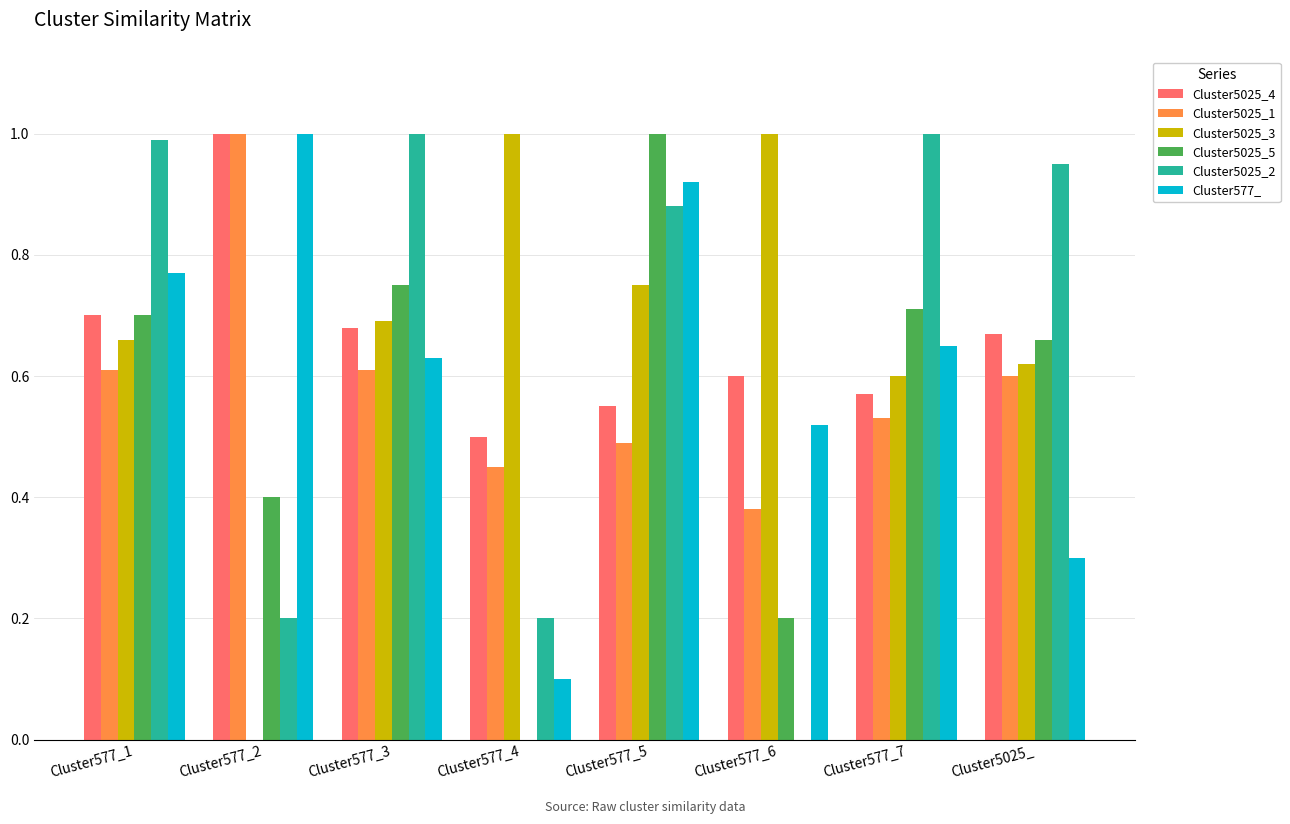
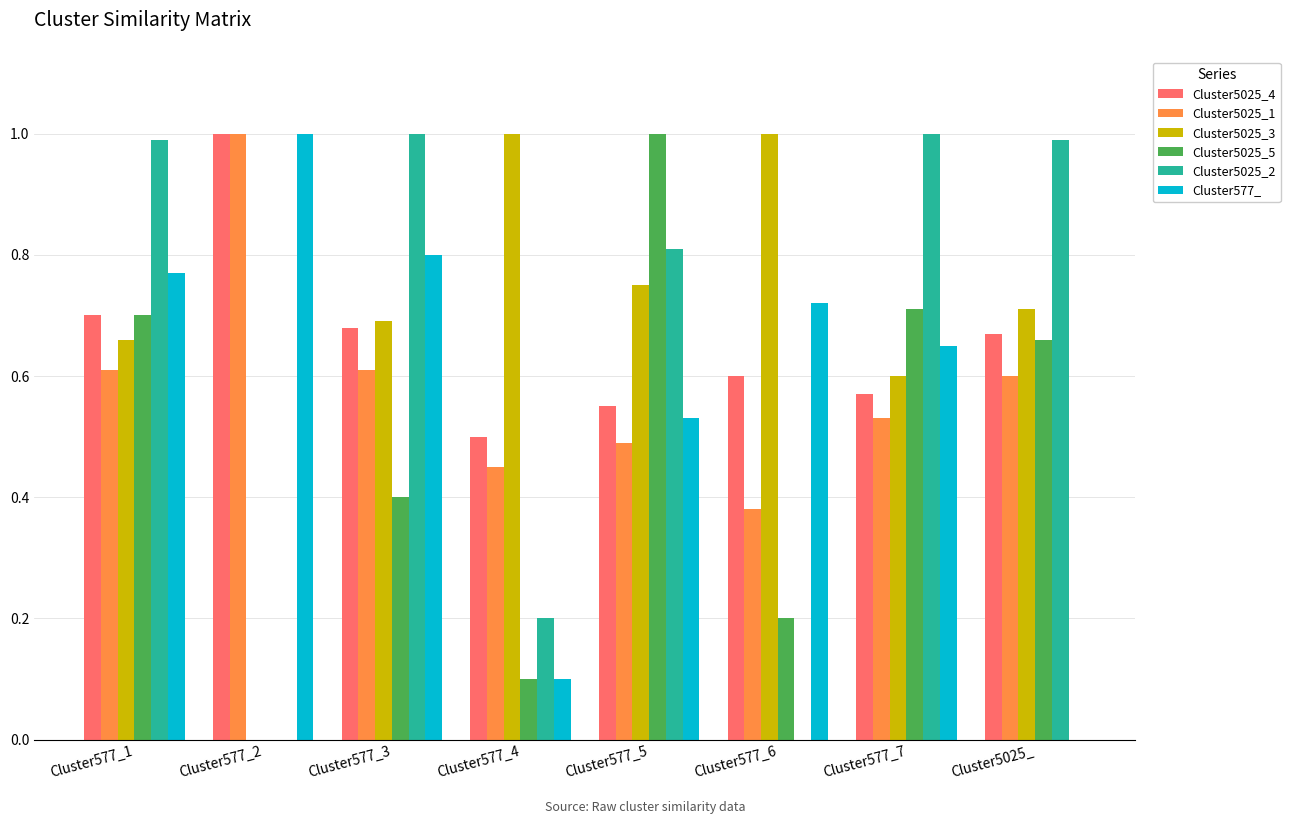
  {
    "Cluster5025_3": {
      "Cluster577_1": 0.66,
      "Cluster577_2": 0.00,
      "Cluster577_3": 0.69,
      "Cluster577_4": 1.00,
      "Cluster577_5": 0.75,
      "Cluster577_6": 1.00,
      "Cluster577_7": 0.60,
-     "Cluster5025_": 0.62
+     "Cluster5025_": 0.71
    },
    "Cluster5025_5": {
      "Cluster577_1": 0.70,
-     "Cluster577_2": 0.4,
-     "Cluster577_3": 0.75,
-     "Cluster577_4": 0.0,
+     "Cluster577_2": 0.0,
+     "Cluster577_3": 0.40,
+     "Cluster577_4": 0.1,
      "Cluster577_5": 1.00,
      "Cluster577_6": 0.20,
      "Cluster577_7": 0.71,
      "Cluster5025_": 0.66
    },
    "Cluster5025_2": {
      "Cluster577_1": 0.99,
-     "Cluster577_2": 0.2,
+     "Cluster577_2": 0.0,
      "Cluster577_3": 1.00,
      "Cluster577_4": 0.20,
-     "Cluster577_5": 0.88,
+     "Cluster577_5": 0.81,
      "Cluster577_6": 0.00,
      "Cluster577_7": 1.00,
-     "Cluster5025_": 0.95
+     "Cluster5025_": 0.99
    },
    "Cluster577_": {
      "Cluster577_1": 0.77,
      "Cluster577_2": 1.00,
-     "Cluster577_3": 0.63,
+     "Cluster577_3": 0.80,
      "Cluster577_4": 0.10,
-     "Cluster577_5": 0.92,
-     "Cluster577_6": 0.52,
+     "Cluster577_5": 0.53,
+     "Cluster577_6": 0.72,
      "Cluster577_7": 0.65,
-     "Cluster5025_": 0.3
+     "Cluster5025_": 0.0
    }
  }
